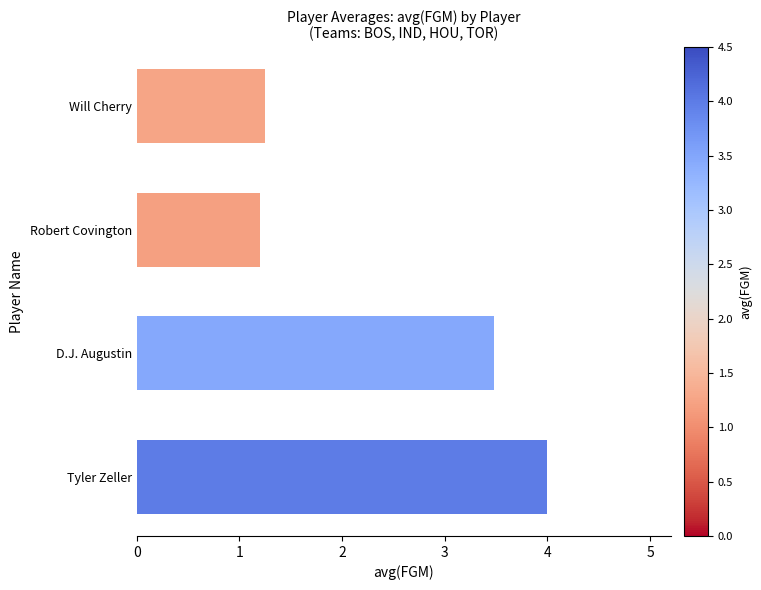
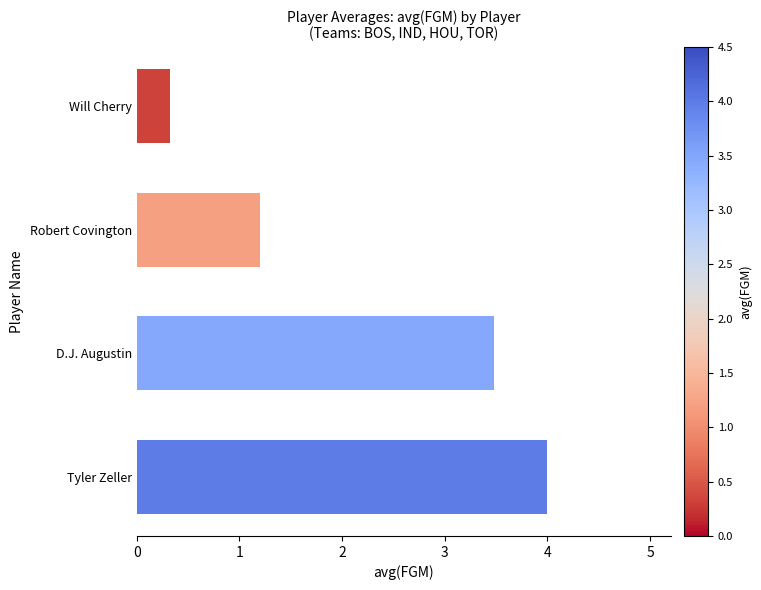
  {
-   "Will Cherry": 1.25,
+   "Will Cherry": 0.32,
    "Robert Covington": 1.20,
    "D.J. Augustin": 3.48,
    "Tyler Zeller": 4.00
  }
